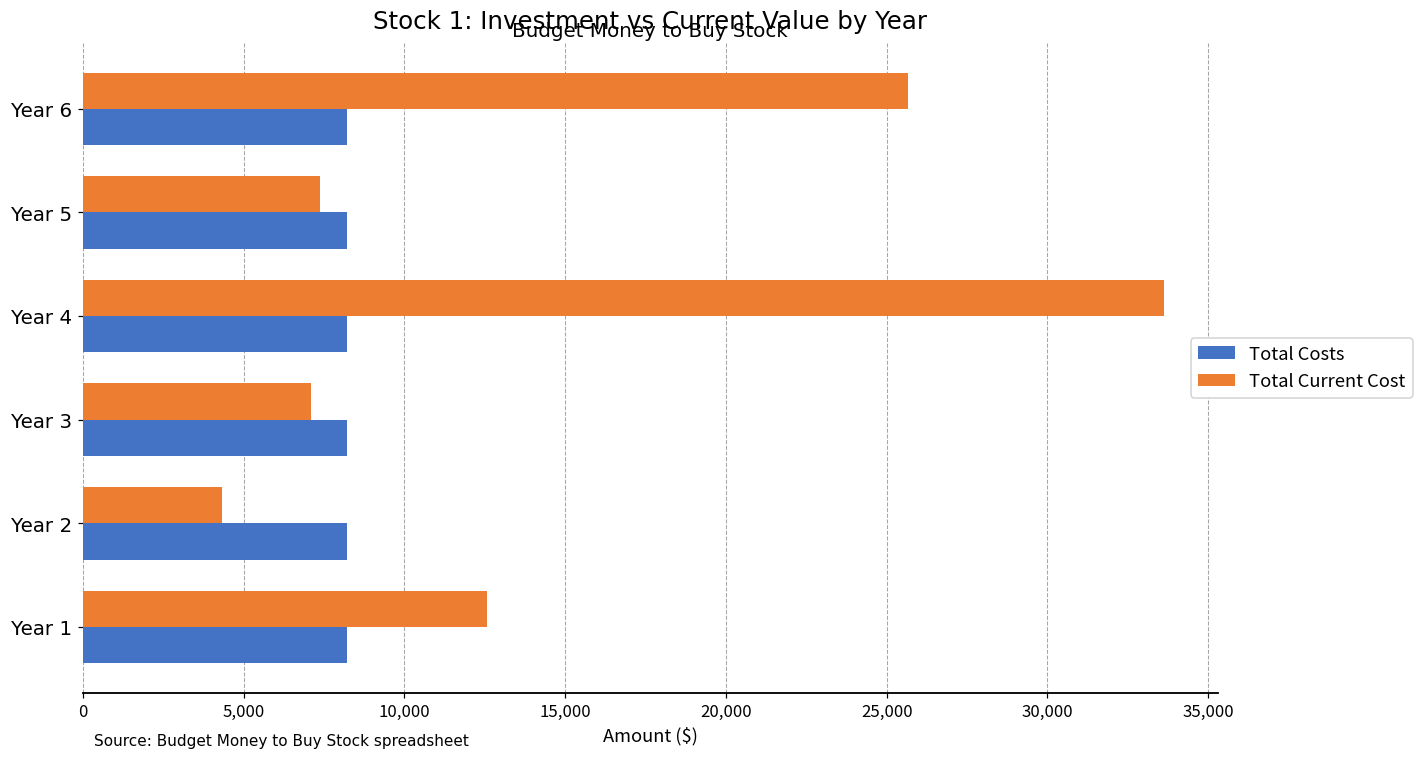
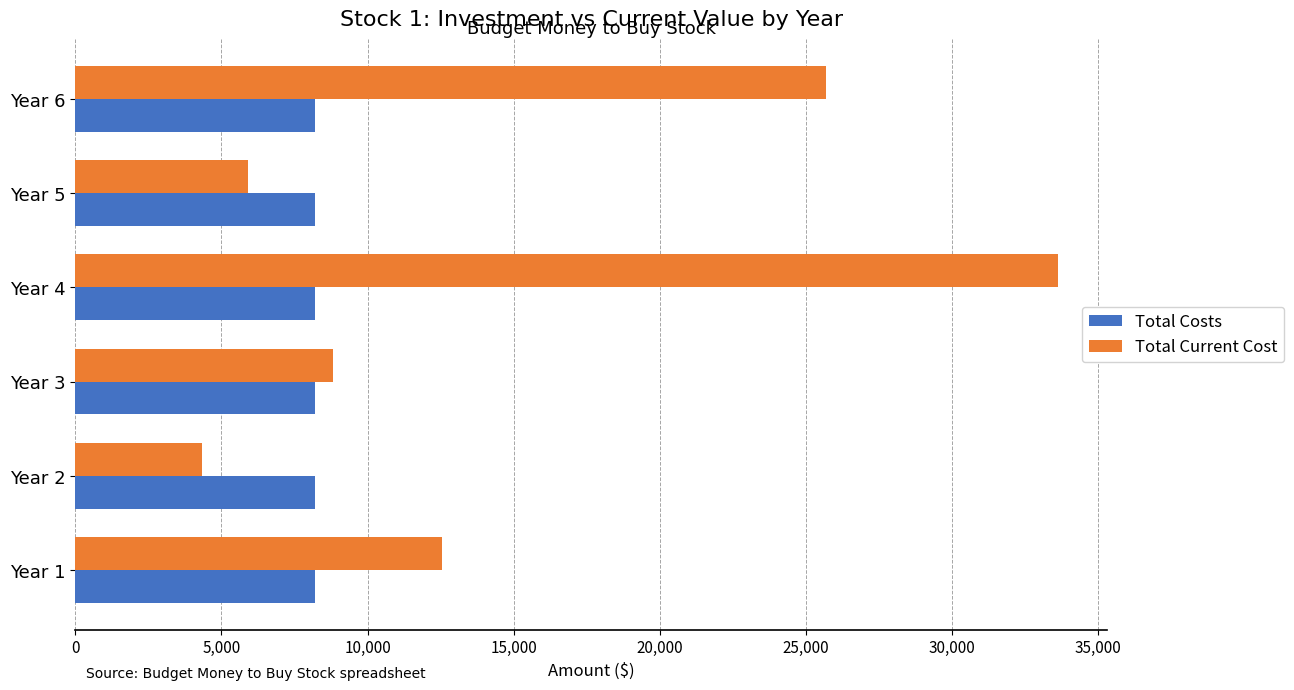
  {
    "Total Costs": {
      "Year 6": "8,200",
      "Year 5": "8,200",
      "Year 4": "8,200",
      "Year 3": "8,200",
      "Year 2": "8,200",
      "Year 1": "8,200"
    },
    "Total Current Cost": {
      "Year 6": "25,700",
-     "Year 5": "7,400",
+     "Year 5": "5,900",
      "Year 4": "33,600",
-     "Year 3": "7,100",
+     "Year 3": "8,800",
      "Year 2": "4,300",
      "Year 1": "12,600"
    }
  }
